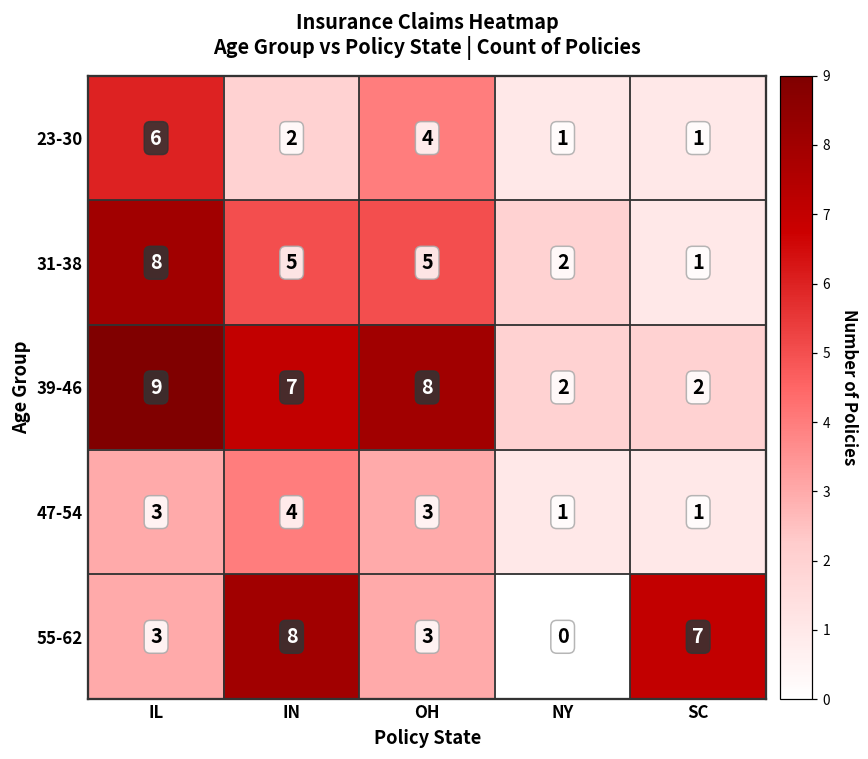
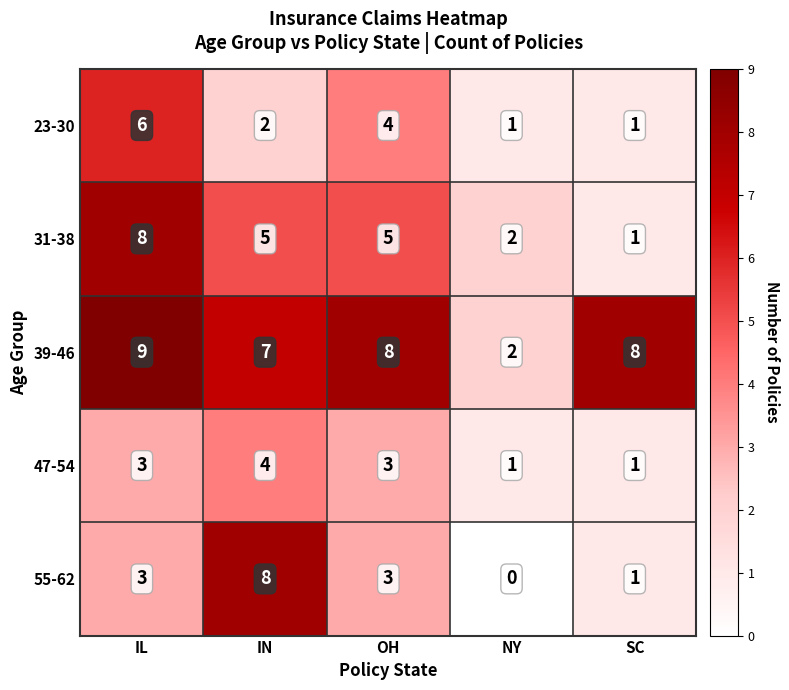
  {
    "39-46": {
-     "SC": 2
+     "SC": 8
    },
    "55-62": {
-     "SC": 7
+     "SC": 1
    }
  }
